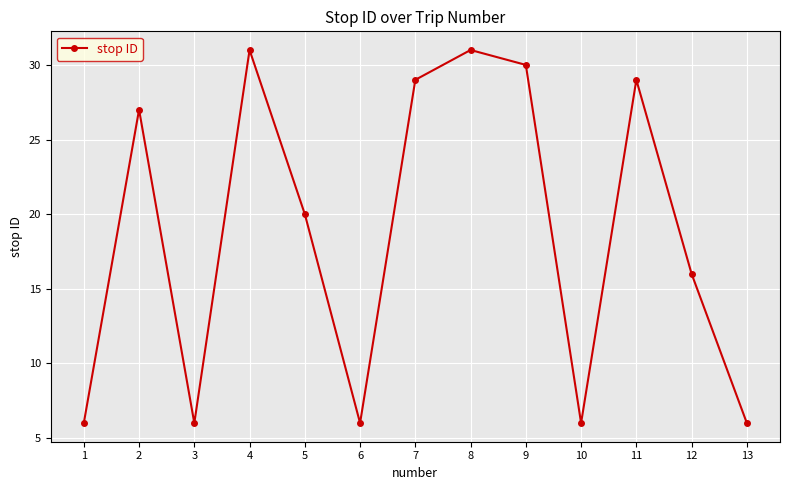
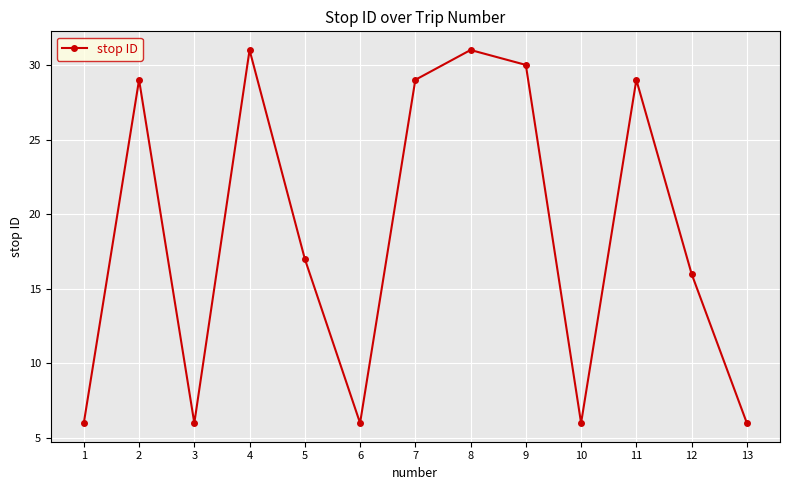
  {
    "1": 6,
-   "2": 27,
+   "2": 29,
    "3": 6,
    "4": 31,
-   "5": 20,
+   "5": 17,
    "6": 6,
    "7": 29,
    "8": 31,
    "9": 30,
    "10": 6,
    "11": 29,
    "12": 16,
    "13": 6
  }
